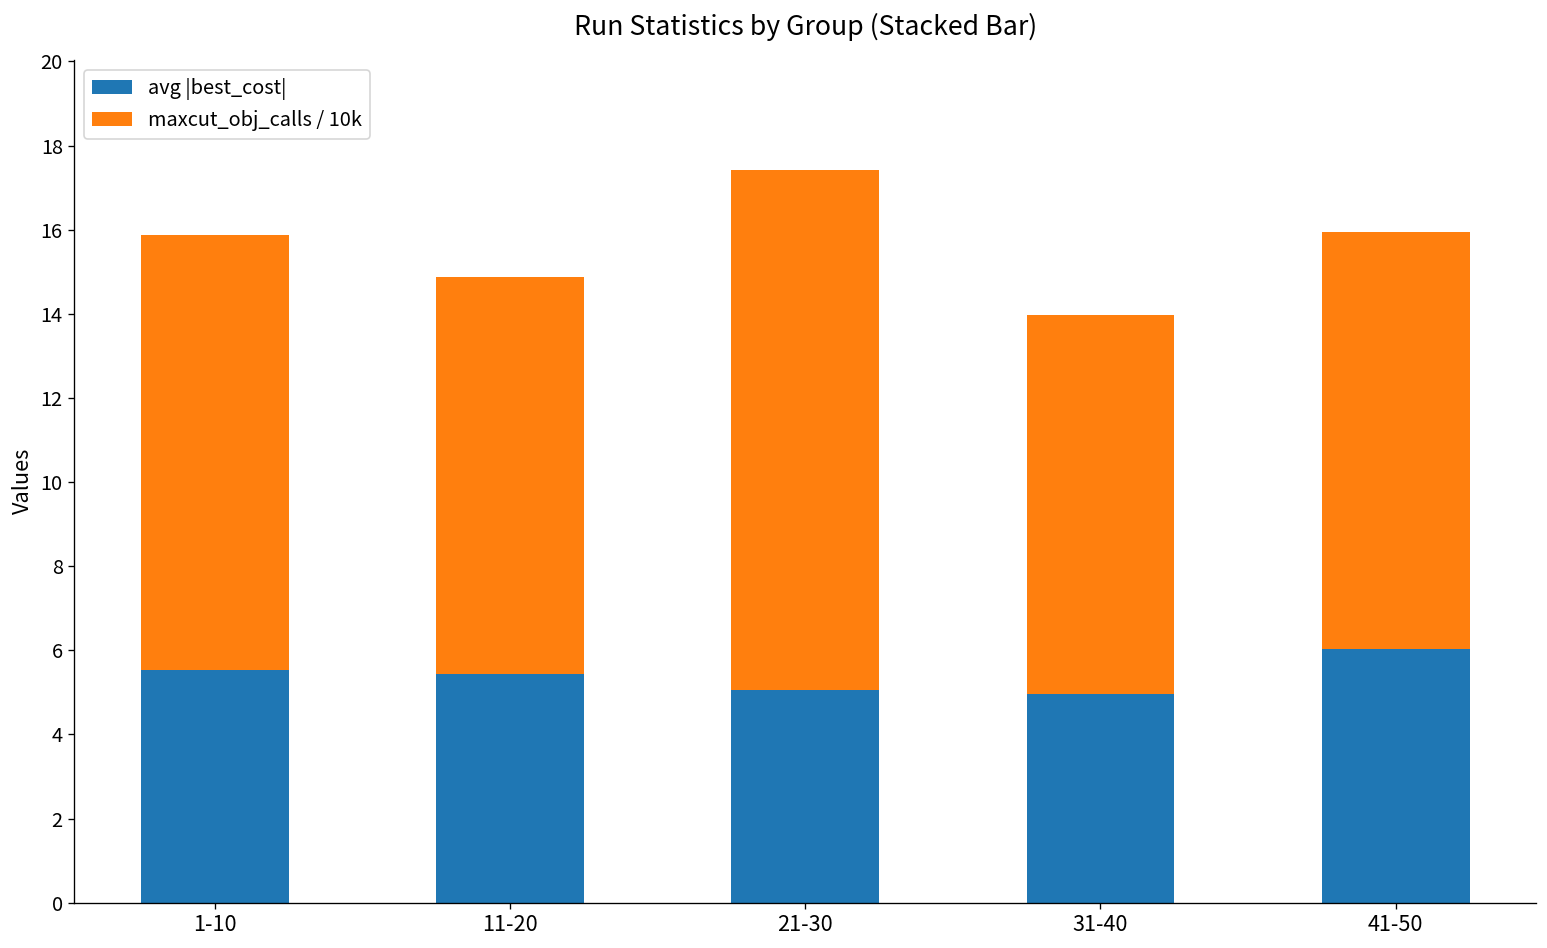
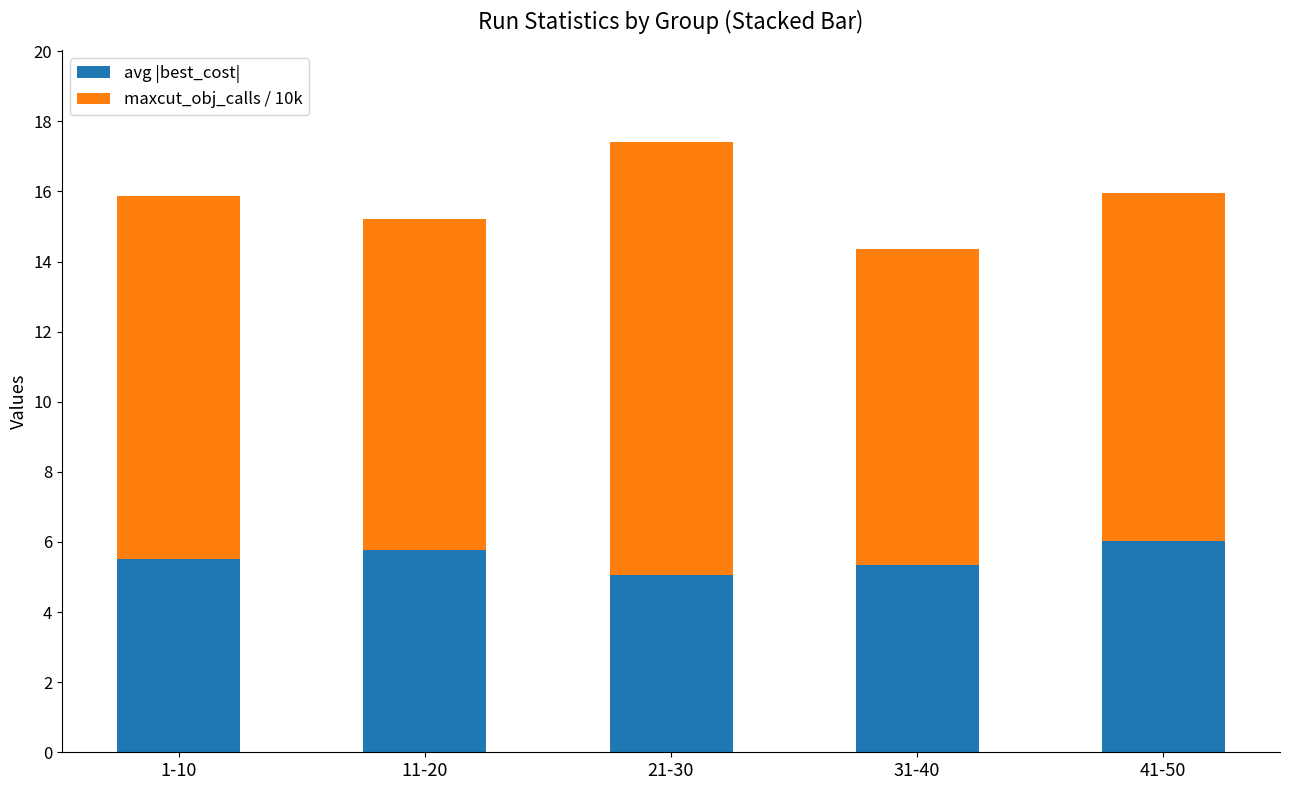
  {
    "avg |best_cost|": {
      "1-10": 5.5,
-     "11-20": 5.4,
+     "11-20": 5.8,
      "21-30": 5.0,
-     "31-40": 5.0,
+     "31-40": 5.3,
      "41-50": 6.0
    },
    "maxcut_obj_calls / 10k": {
      "1-10": 10.4,
      "11-20": 9.5,
      "21-30": 12.4,
      "31-40": 9.0,
      "41-50": 9.9
    }
  }
